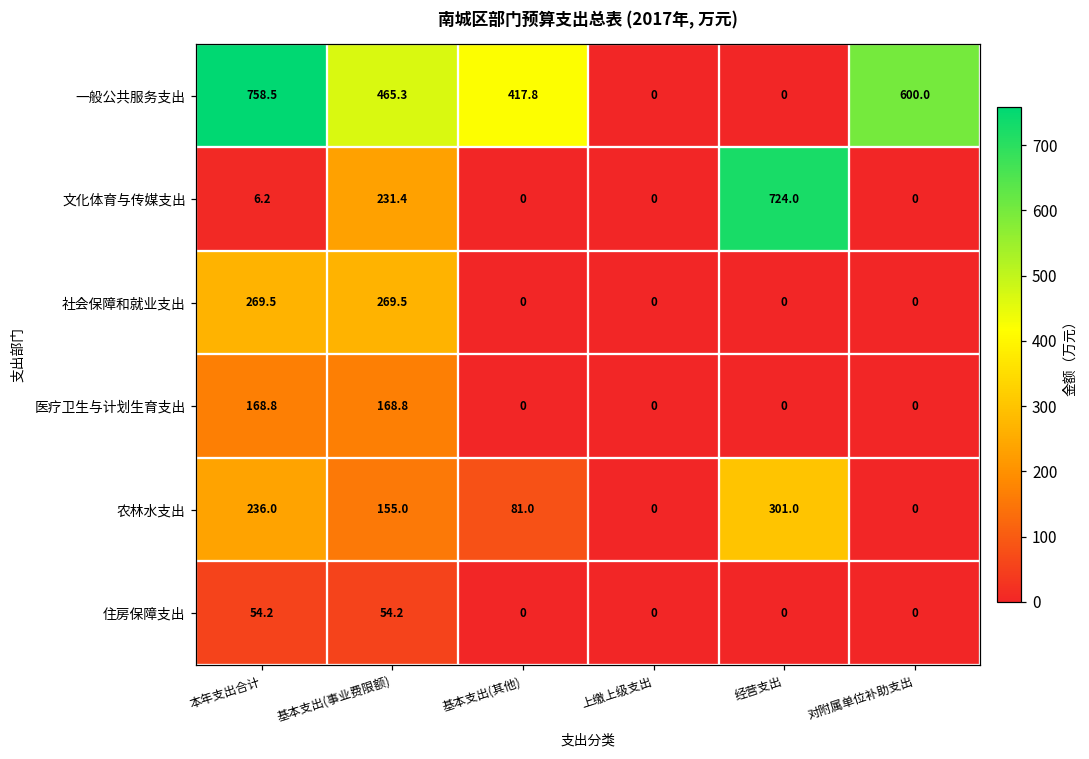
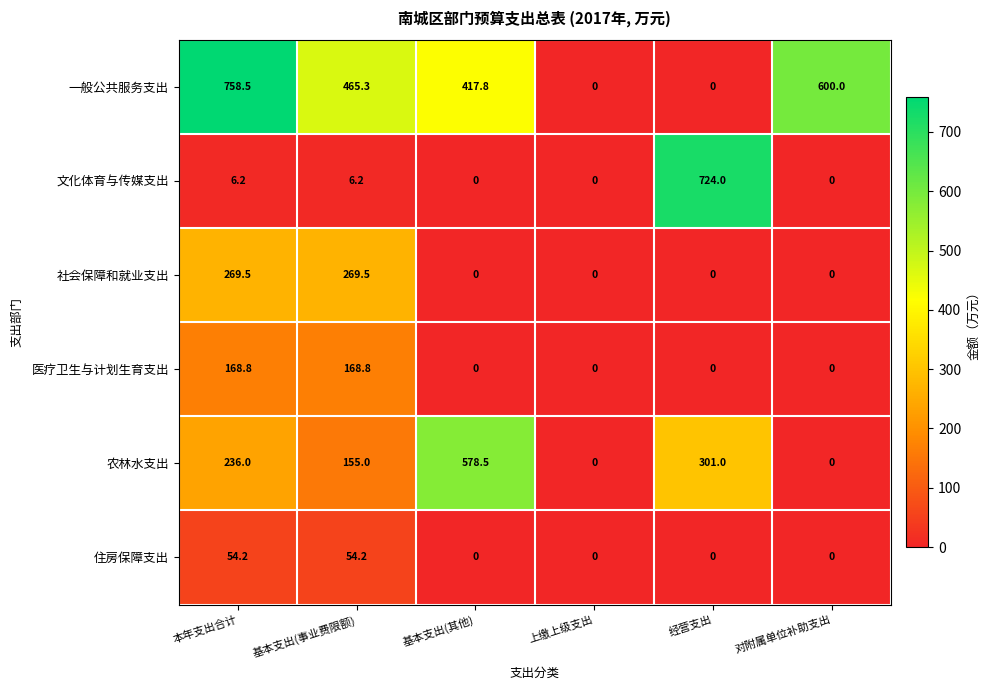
  {
    "一般公共服务支出": {
      "本年支出合计": 758.5,
      "基本支出(事业费限额)": 465.3,
      "基本支出(其他)": 417.8,
      "上缴上级支出": 0,
      "经营支出": 0,
      "对附属单位补助支出": 600.0
    },
    "文化体育与传媒支出": {
      "本年支出合计": 6.2,
-     "基本支出(事业费限额)": 231.4,
+     "基本支出(事业费限额)": 6.2,
      "基本支出(其他)": 0,
      "上缴上级支出": 0,
      "经营支出": 724.0,
      "对附属单位补助支出": 0
    },
    "社会保障和就业支出": {
      "本年支出合计": 269.5,
      "基本支出(事业费限额)": 269.5,
      "基本支出(其他)": 0,
      "上缴上级支出": 0,
      "经营支出": 0,
      "对附属单位补助支出": 0
    },
    "医疗卫生与计划生育支出": {
      "本年支出合计": 168.8,
      "基本支出(事业费限额)": 168.8,
      "基本支出(其他)": 0,
      "上缴上级支出": 0,
      "经营支出": 0,
      "对附属单位补助支出": 0
    },
    "农林水支出": {
      "本年支出合计": 236.0,
      "基本支出(事业费限额)": 155.0,
-     "基本支出(其他)": 81.0,
+     "基本支出(其他)": 578.5,
      "上缴上级支出": 0,
      "经营支出": 301.0,
      "对附属单位补助支出": 0
    },
    "住房保障支出": {
      "本年支出合计": 54.2,
      "基本支出(事业费限额)": 54.2,
      "基本支出(其他)": 0,
      "上缴上级支出": 0,
      "经营支出": 0,
      "对附属单位补助支出": 0
    }
  }
